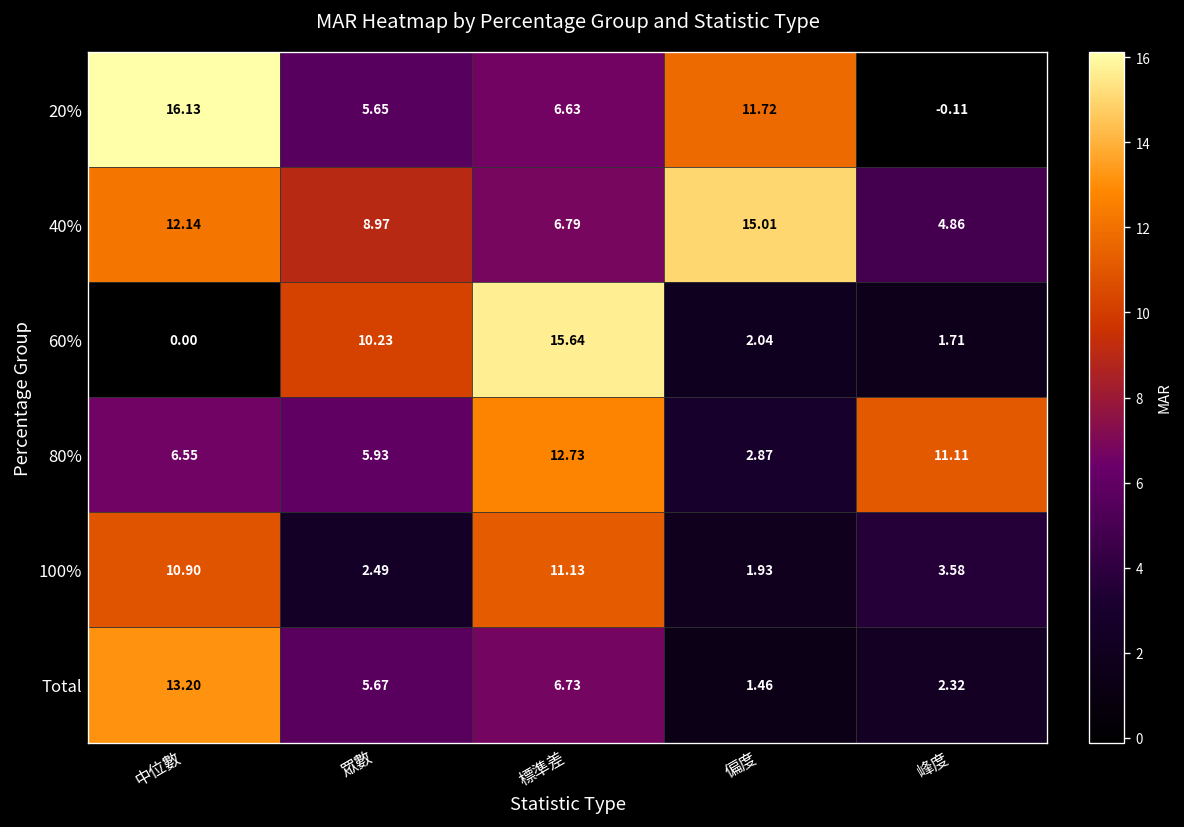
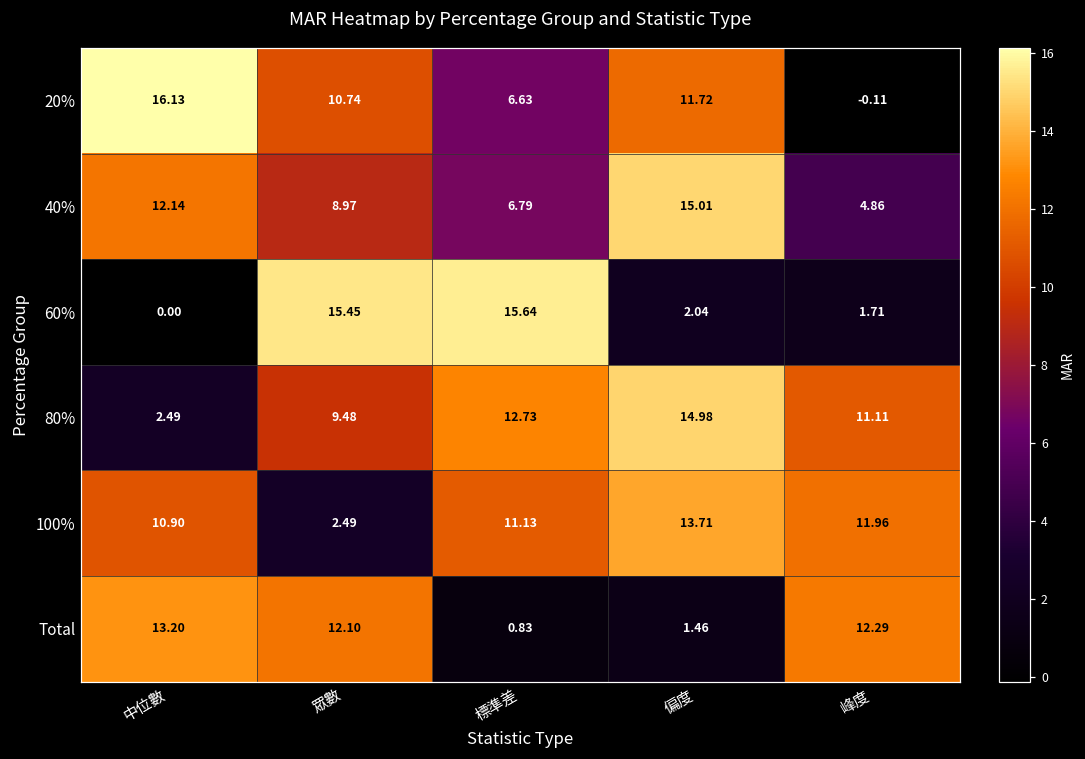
  {
    "20%": {
      "中位數": 16.13,
-     "眾數": 5.65,
+     "眾數": 10.74,
      "標準差": 6.63,
      "偏度": 11.72,
      "峰度": -0.11
    },
    "40%": {
      "中位數": 12.14,
      "眾數": 8.97,
      "標準差": 6.79,
      "偏度": 15.01,
      "峰度": 4.86
    },
    "60%": {
      "中位數": 0.00,
-     "眾數": 10.23,
+     "眾數": 15.45,
      "標準差": 15.64,
      "偏度": 2.04,
      "峰度": 1.71
    },
    "80%": {
-     "中位數": 6.55,
-     "眾數": 5.93,
+     "中位數": 2.49,
+     "眾數": 9.48,
      "標準差": 12.73,
-     "偏度": 2.87,
+     "偏度": 14.98,
      "峰度": 11.11
    },
    "100%": {
      "中位數": 10.90,
      "眾數": 2.49,
      "標準差": 11.13,
-     "偏度": 1.93,
-     "峰度": 3.58
+     "偏度": 13.71,
+     "峰度": 11.96
    },
    "Total": {
      "中位數": 13.20,
-     "眾數": 5.67,
-     "標準差": 6.73,
+     "眾數": 12.10,
+     "標準差": 0.83,
      "偏度": 1.46,
-     "峰度": 2.32
+     "峰度": 12.29
    }
  }
